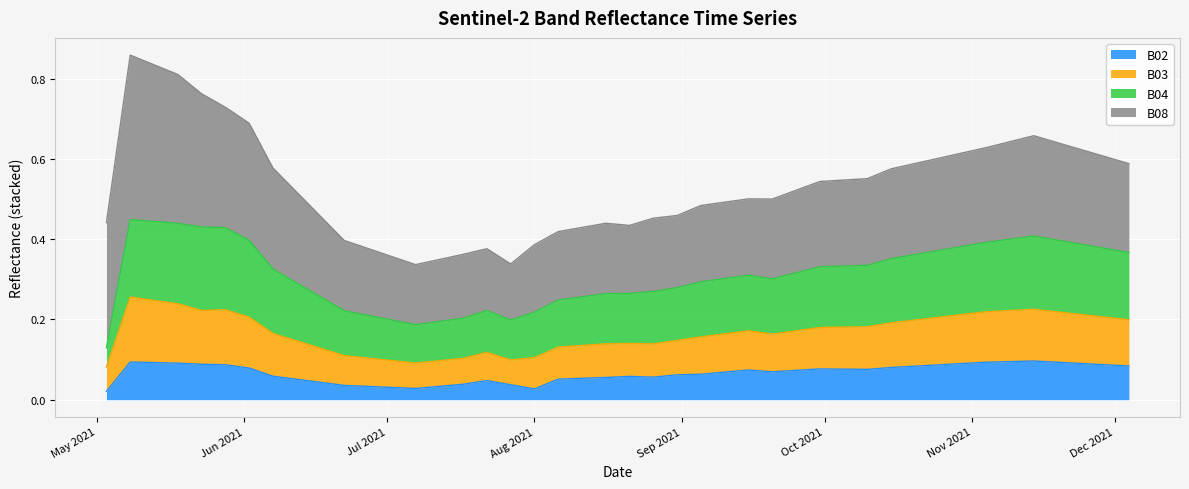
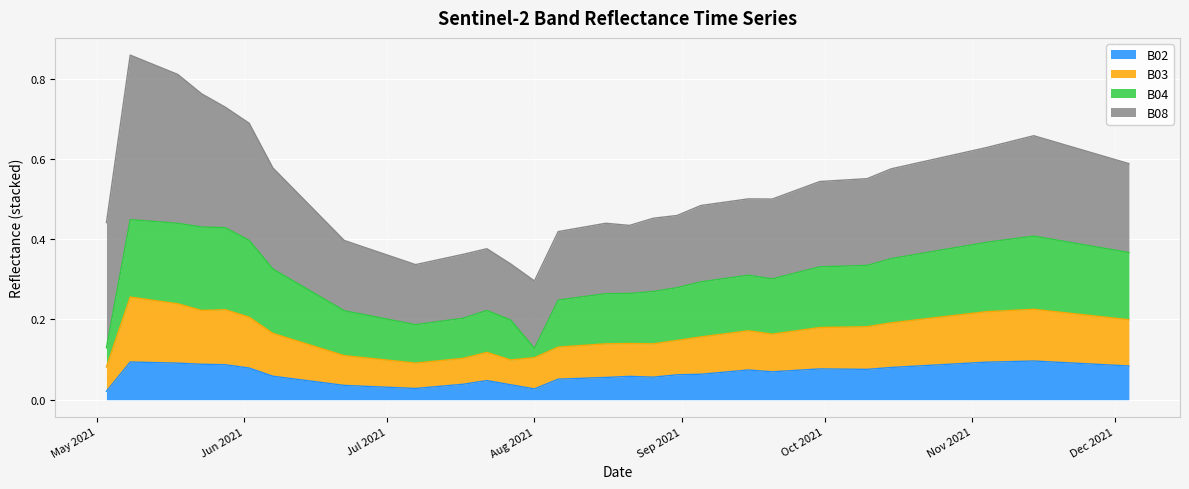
  {
    "B02": {
      "Aug 2021": 0.03
    },
    "B03": {
      "Aug 2021": 0.08
    },
    "B04": {
-     "Aug 2021": 0.11
+     "Aug 2021": 0.02
    },
    "B08": {
      "Aug 2021": 0.17
    }
  }
